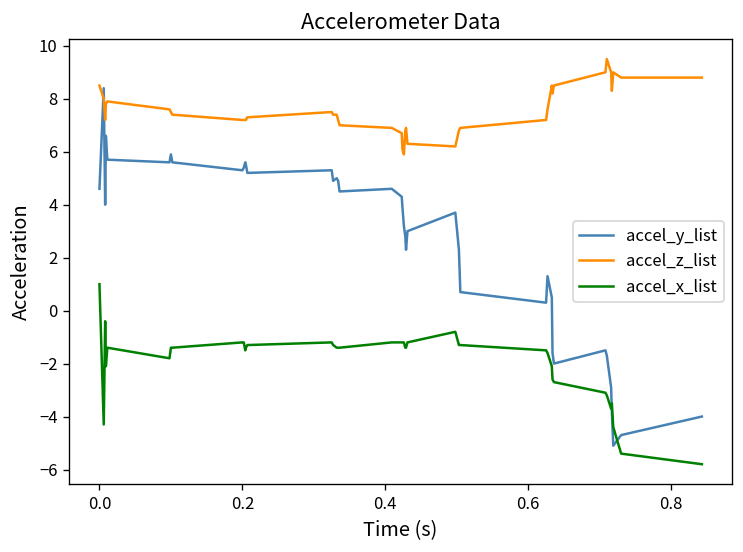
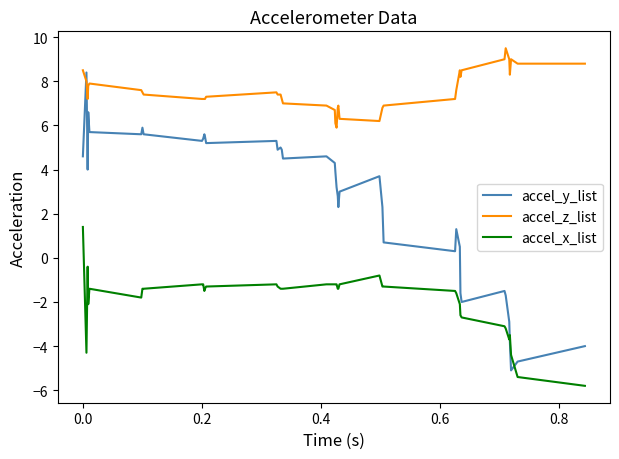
  {
    "accel_y_list": {
      "0.0": 4.6,
      "0.2": 5.3
    },
    "accel_z_list": {
      "0.0": 8.5,
      "0.2": 7.2
    },
    "accel_x_list": {
-     "0.0": 1.0,
+     "0.0": 1.4,
      "0.2": -1.2
    }
  }
